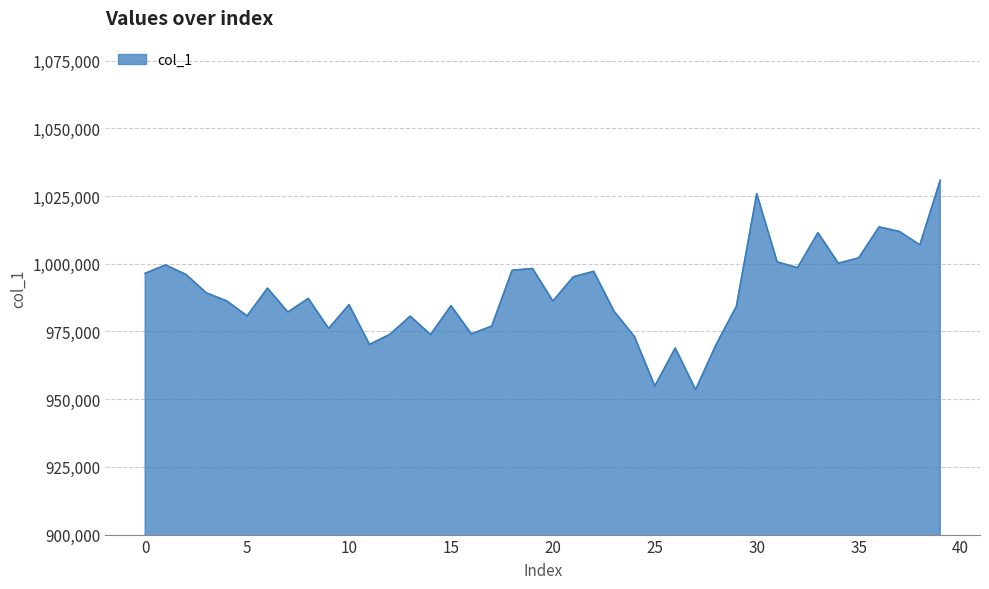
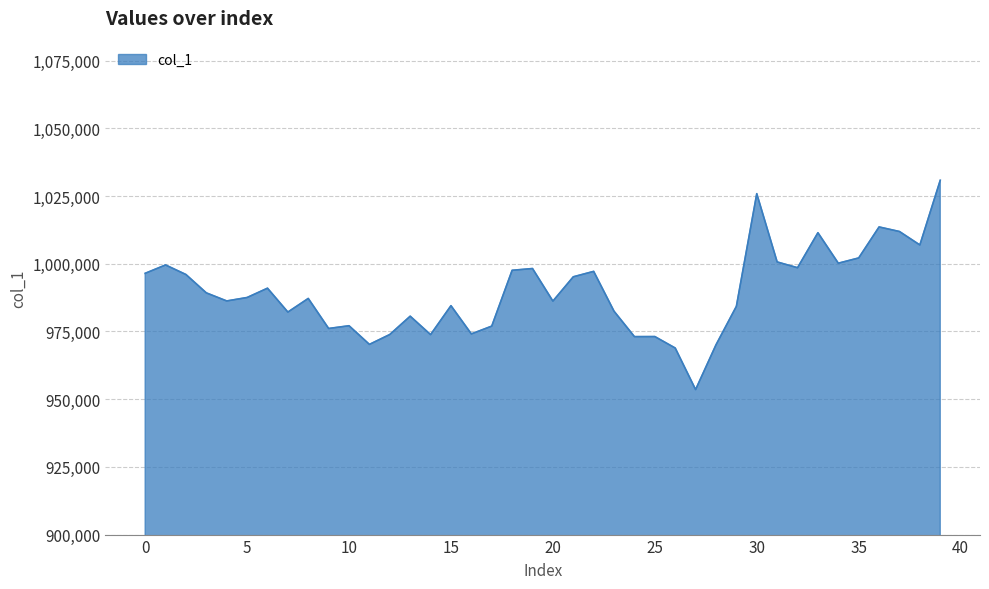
  {
    "0": "996,000",
-   "5": "981,000",
-   "10": "985,000",
+   "5": "988,000",
+   "10": "977,000",
    "15": "985,000",
    "20": "986,000",
-   "25": "955,000",
+   "25": "973,000",
    "30": "1,026,000",
    "35": "1,002,000"
  }
